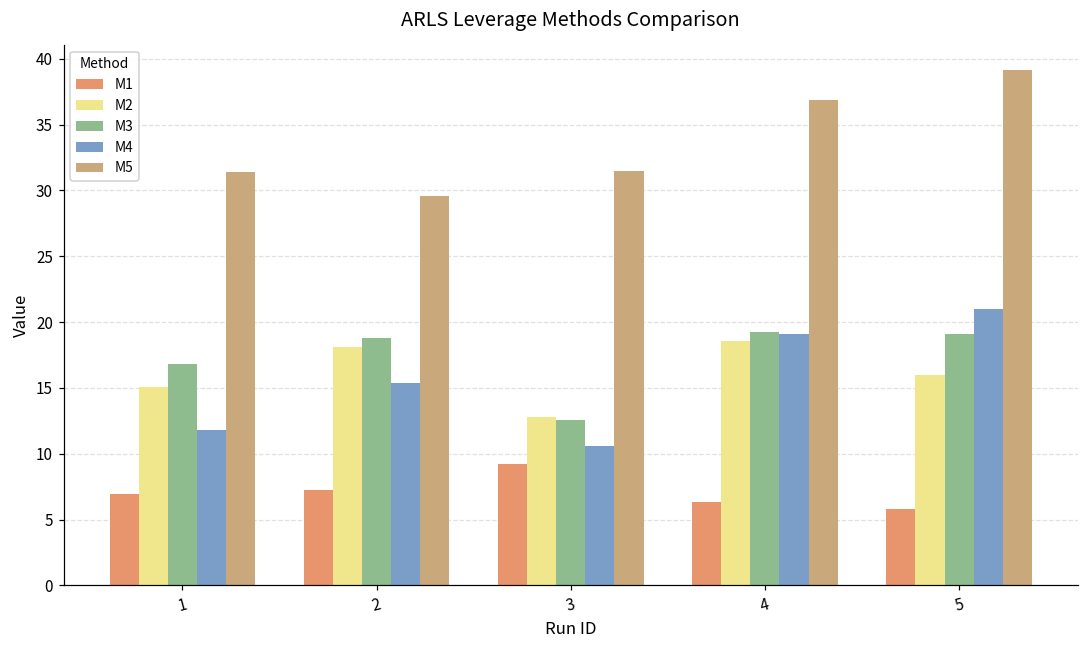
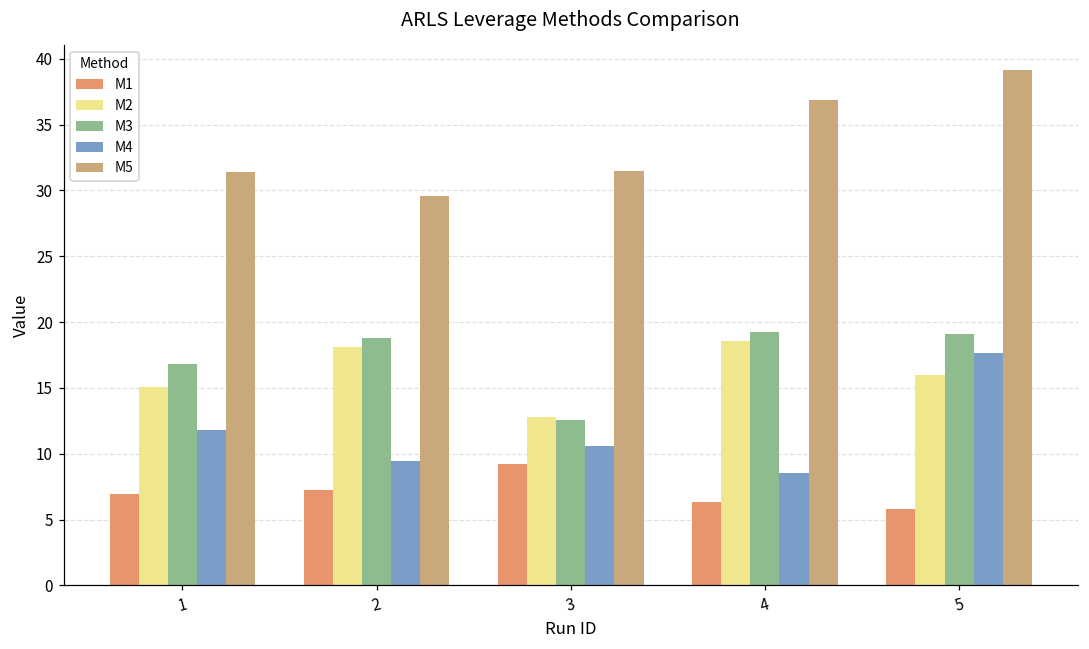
  {
    "M2": {
      "1": 15.1,
      "2": 18.1,
      "3": 12.8,
      "4": 18.6,
      "5": 16.0
    },
    "M3": {
      "1": 16.8,
      "2": 18.8,
      "3": 12.5,
      "4": 19.2,
      "5": 19.1
    },
    "M4": {
      "1": 11.8,
-     "2": 15.4,
+     "2": 9.5,
      "3": 10.6,
-     "4": 19.1,
-     "5": 21.0
+     "4": 8.6,
+     "5": 17.7
    }
  }
